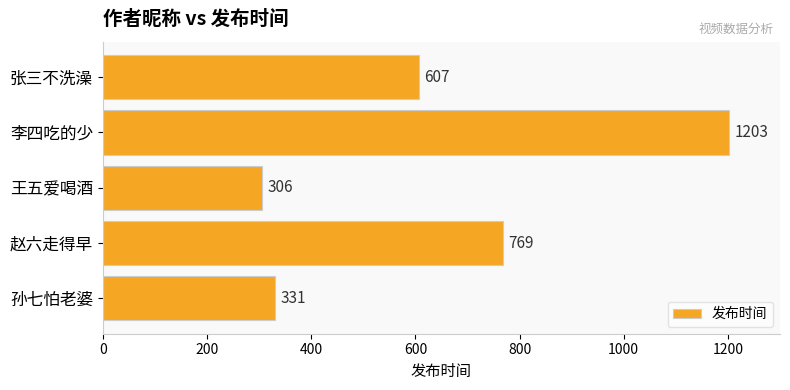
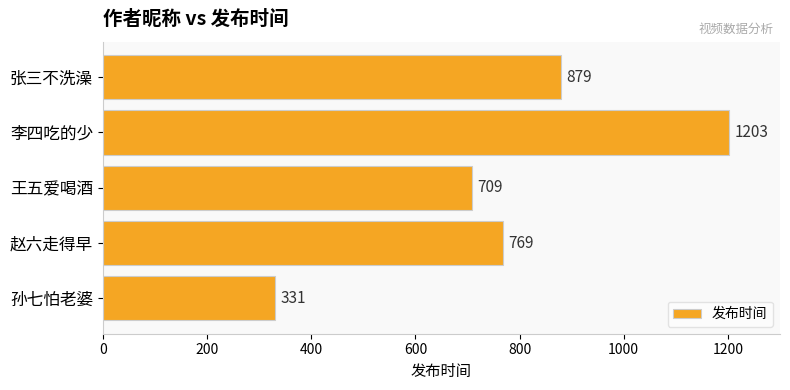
  {
-   "张三不洗澡": 607,
+   "张三不洗澡": 879,
    "李四吃的少": 1203,
-   "王五爱喝酒": 306,
+   "王五爱喝酒": 709,
    "赵六走得早": 769,
    "孙七怕老婆": 331
  }
